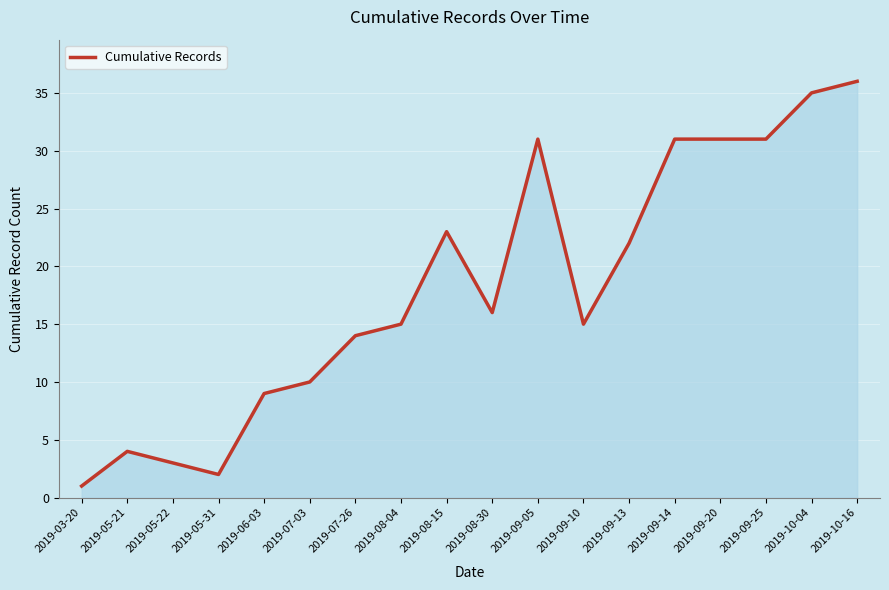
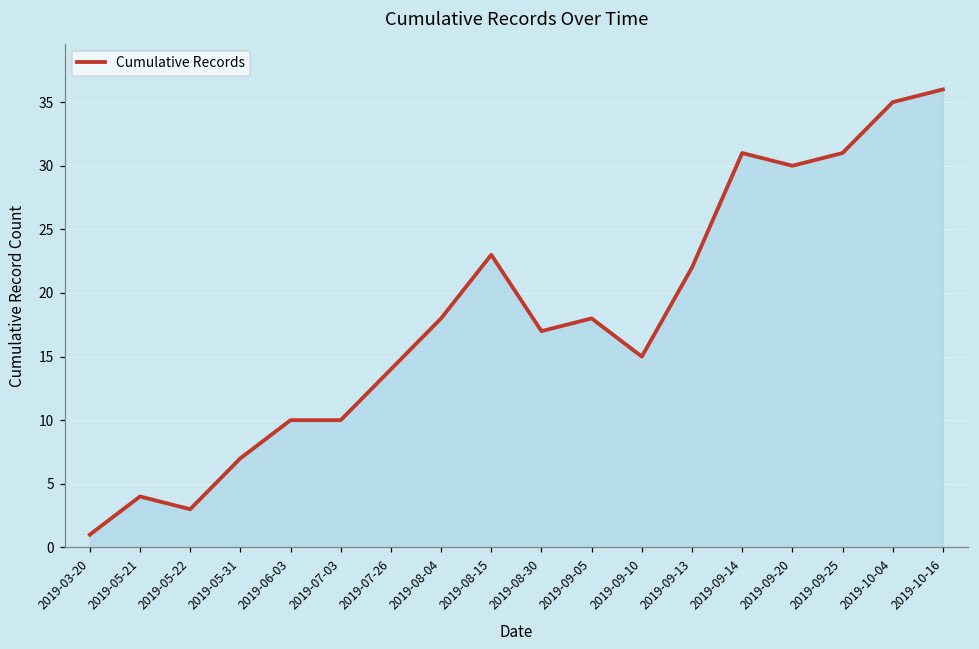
  {
    "2019-03-20": 1,
    "2019-05-21": 4,
    "2019-05-22": 3,
-   "2019-05-31": 2,
-   "2019-06-03": 9,
+   "2019-05-31": 7,
+   "2019-06-03": 10,
    "2019-07-03": 10,
    "2019-07-26": 14,
-   "2019-08-04": 15,
+   "2019-08-04": 18,
    "2019-08-15": 23,
-   "2019-08-30": 16,
-   "2019-09-05": 31,
+   "2019-08-30": 17,
+   "2019-09-05": 18,
    "2019-09-10": 15,
    "2019-09-13": 22,
    "2019-09-14": 31,
-   "2019-09-20": 31,
+   "2019-09-20": 30,
    "2019-09-25": 31,
    "2019-10-04": 35,
    "2019-10-16": 36
  }
